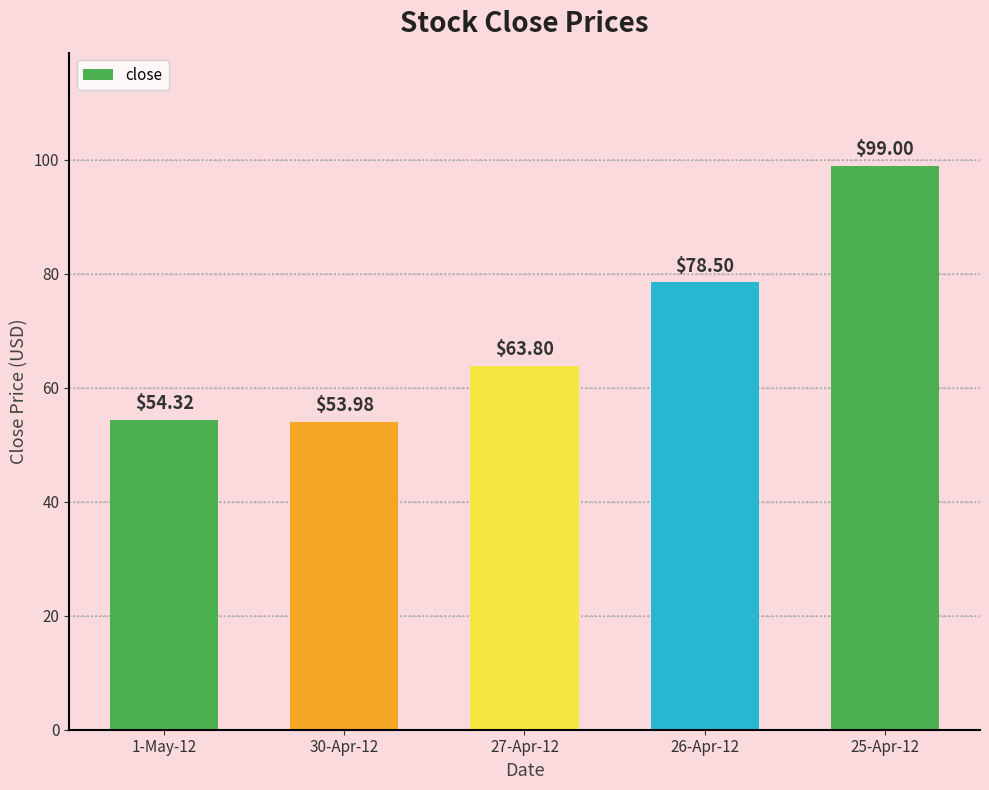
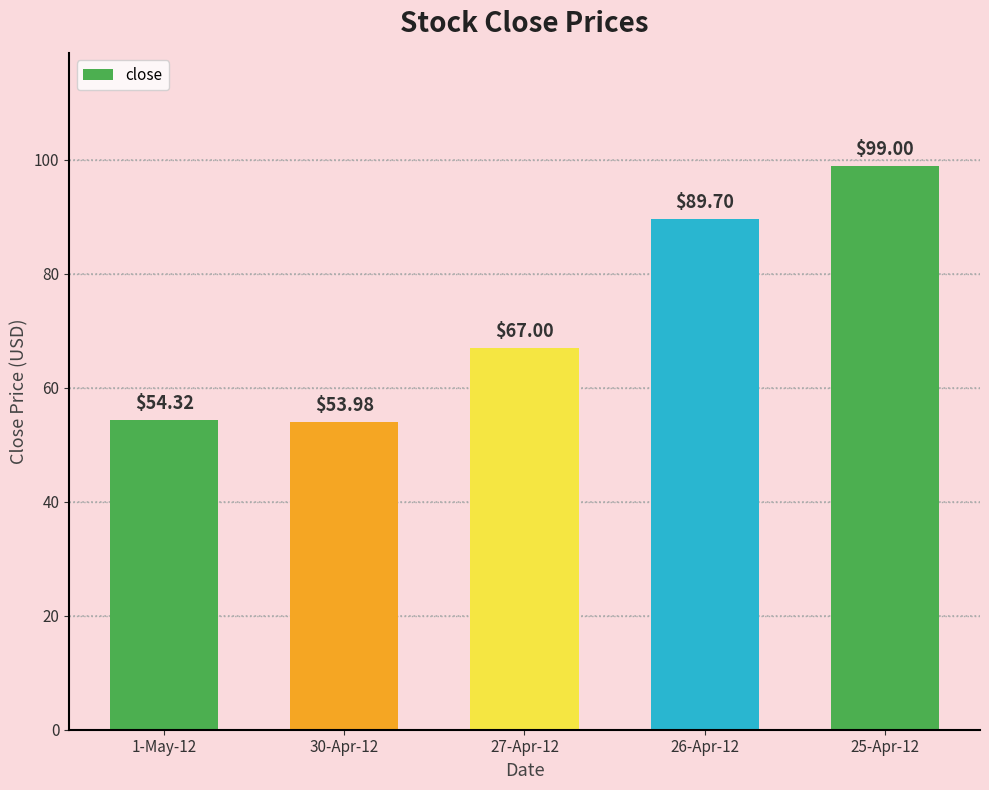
  {
    "1-May-12": "$54.32",
    "30-Apr-12": "$53.98",
-   "27-Apr-12": "$63.80",
-   "26-Apr-12": "$78.50",
+   "27-Apr-12": "$67.00",
+   "26-Apr-12": "$89.70",
    "25-Apr-12": "$99.00"
  }
